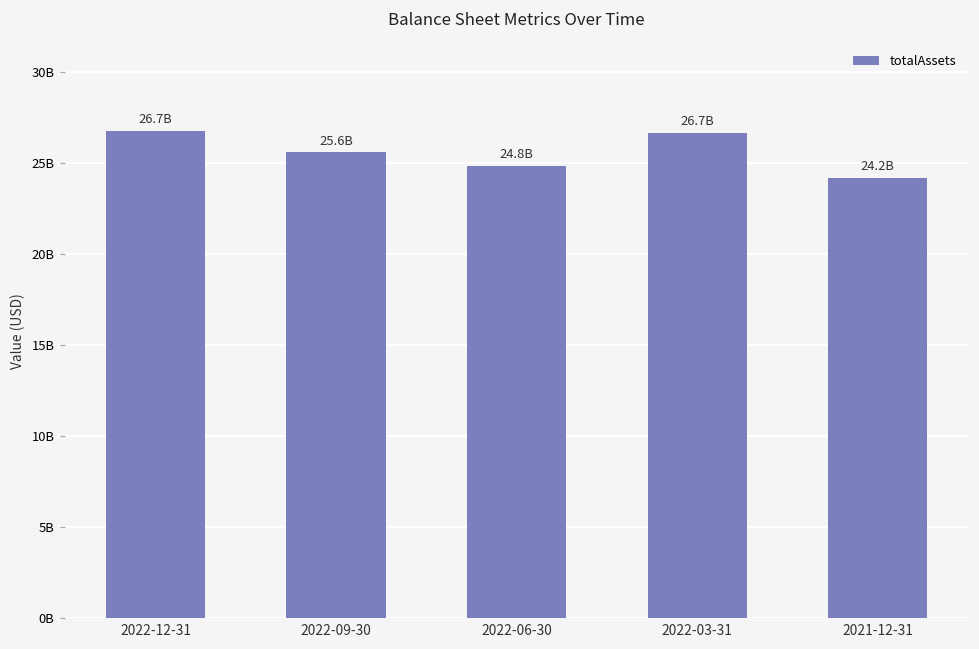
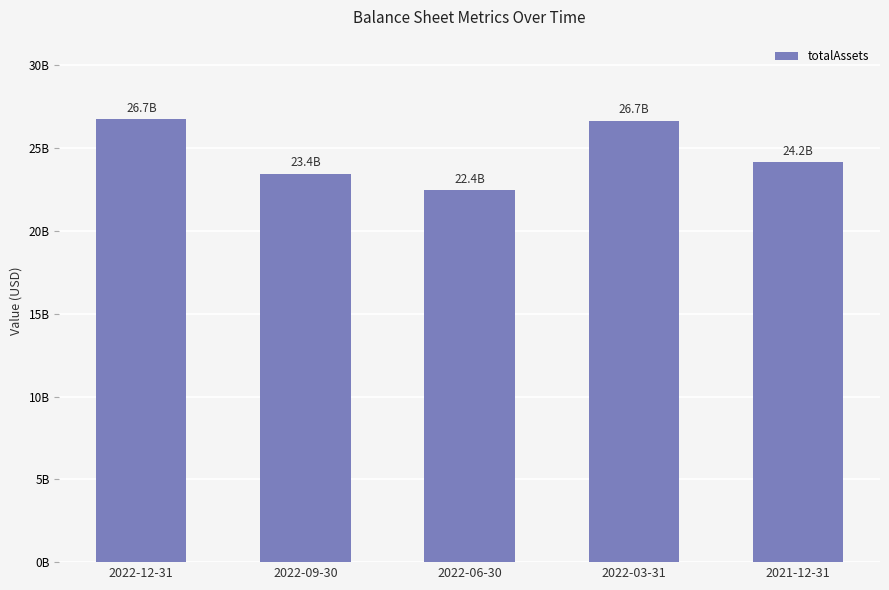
  {
    "2022-12-31": "26.7B",
-   "2022-09-30": "25.6B",
-   "2022-06-30": "24.8B",
+   "2022-09-30": "23.4B",
+   "2022-06-30": "22.4B",
    "2022-03-31": "26.7B",
    "2021-12-31": "24.2B"
  }
